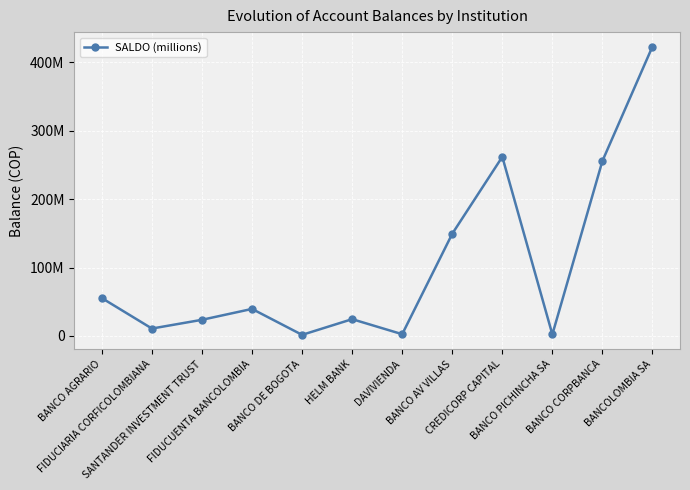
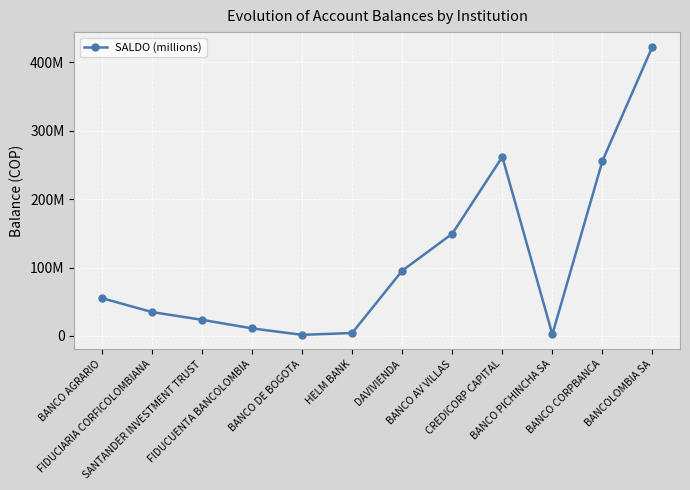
  {
    "BANCO AGRARIO": 60000000,
-   "FIDUCIARIA CORFICOLOMBIANA": 10000000,
+   "FIDUCIARIA CORFICOLOMBIANA": 30000000,
    "SANTANDER INVESTMENT TRUST": 20000000,
-   "FIDUCUENTA BANCOLOMBIA": 40000000,
+   "FIDUCUENTA BANCOLOMBIA": 10000000,
    "BANCO DE BOGOTA": 0,
-   "HELM BANK": 20000000,
-   "DAVIVIENDA": 0,
+   "HELM BANK": 0,
+   "DAVIVIENDA": 100000000,
    "BANCO AV VILLAS": 150000000,
    "CREDICORP CAPITAL": 260000000,
    "BANCO PICHINCHA SA": 0,
    "BANCO CORPBANCA": 260000000,
    "BANCOLOMBIA SA": 420000000
  }
